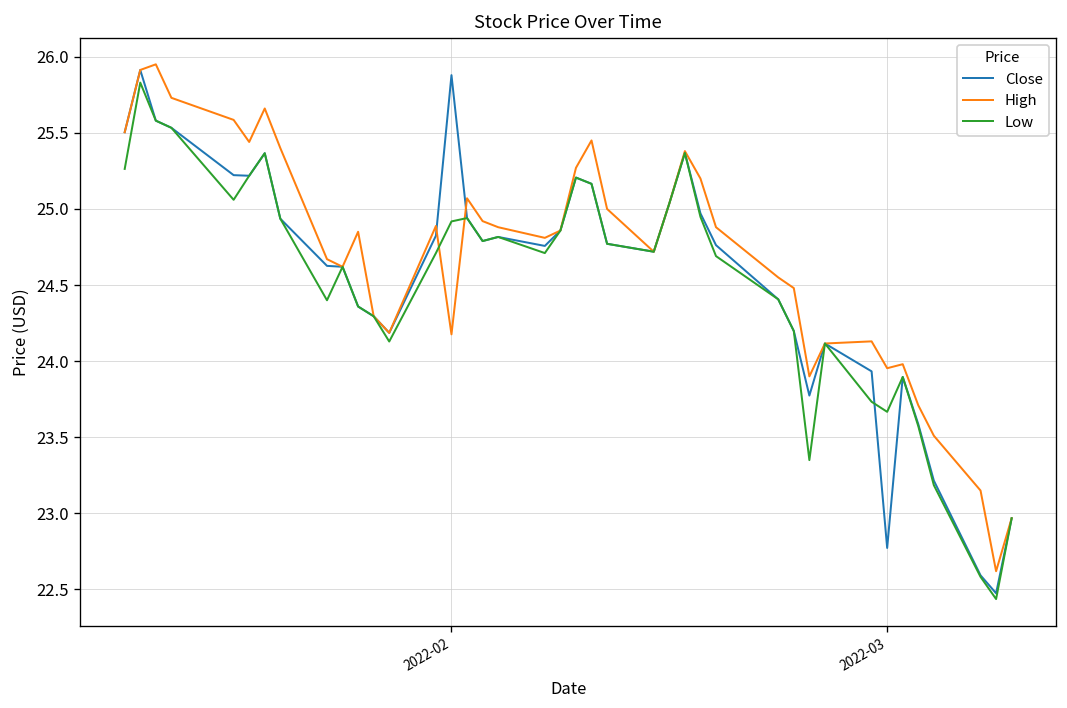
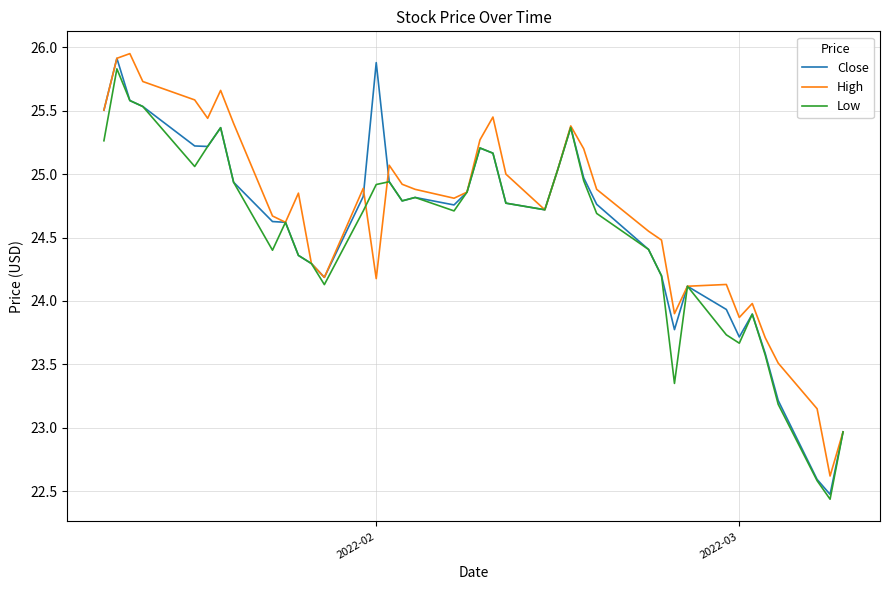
  {
    "Close": {
      "2022-02": 25.88,
-     "2022-03": 22.77
+     "2022-03": 23.72
    },
    "High": {
      "2022-02": 24.18,
-     "2022-03": 23.95
+     "2022-03": 23.87
    },
    "Low": {
      "2022-02": 24.92,
      "2022-03": 23.67
    }
  }
